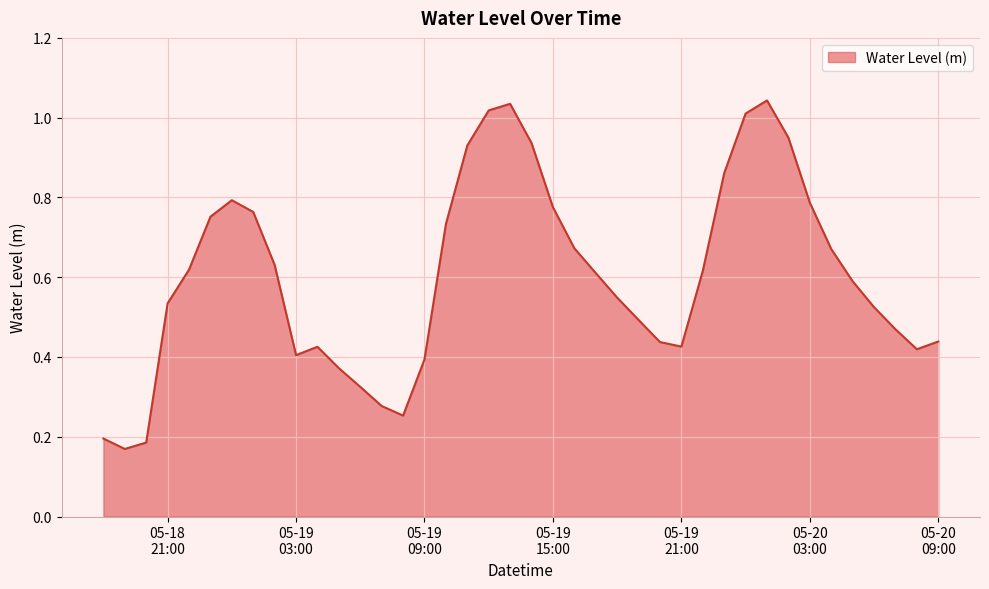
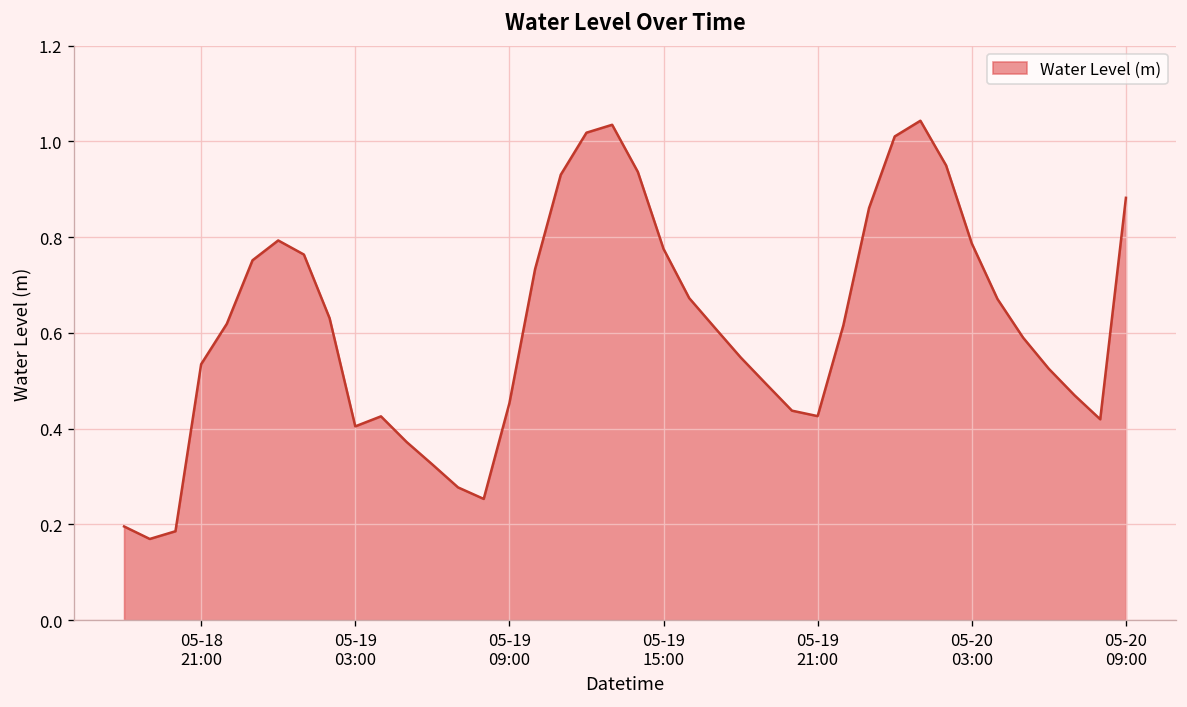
  {
    "05-18 21:00": 0.53,
    "05-19 03:00": 0.40,
-   "05-19 09:00": 0.39,
+   "05-19 09:00": 0.45,
    "05-19 15:00": 0.78,
    "05-19 21:00": 0.43,
    "05-20 03:00": 0.79,
-   "05-20 09:00": 0.44
+   "05-20 09:00": 0.88
  }
